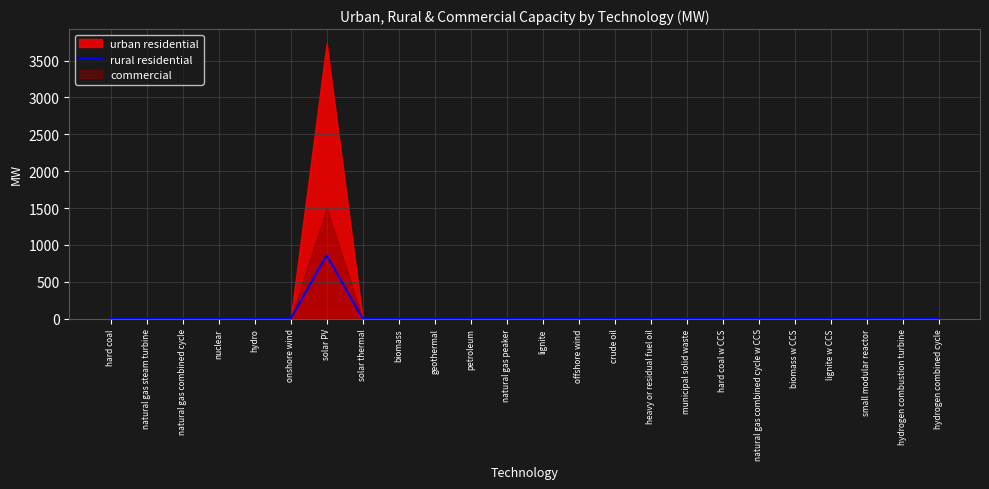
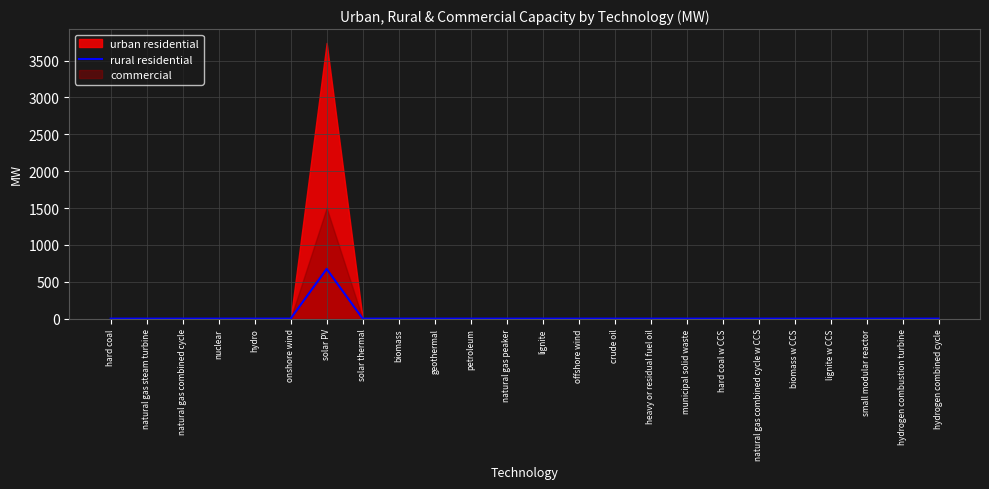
  {
    "rural residential": {
-     "solar PV": 900
+     "solar PV": 700
    }
  }
